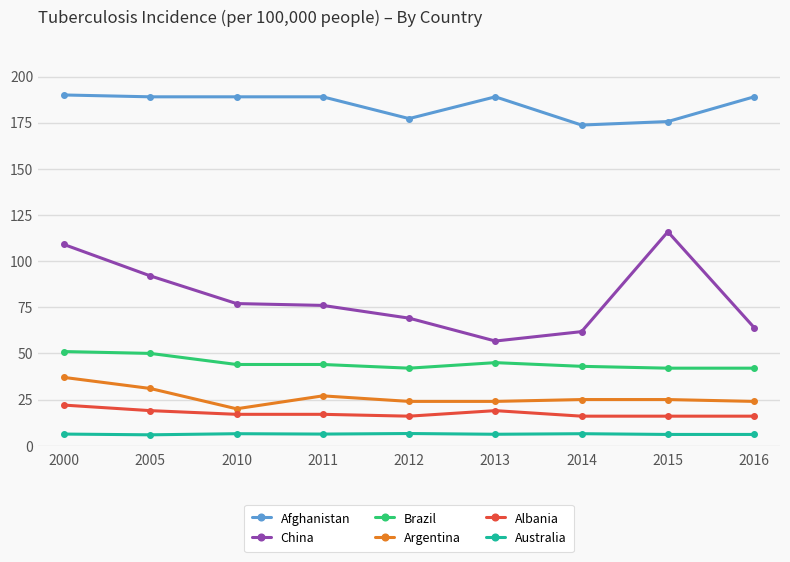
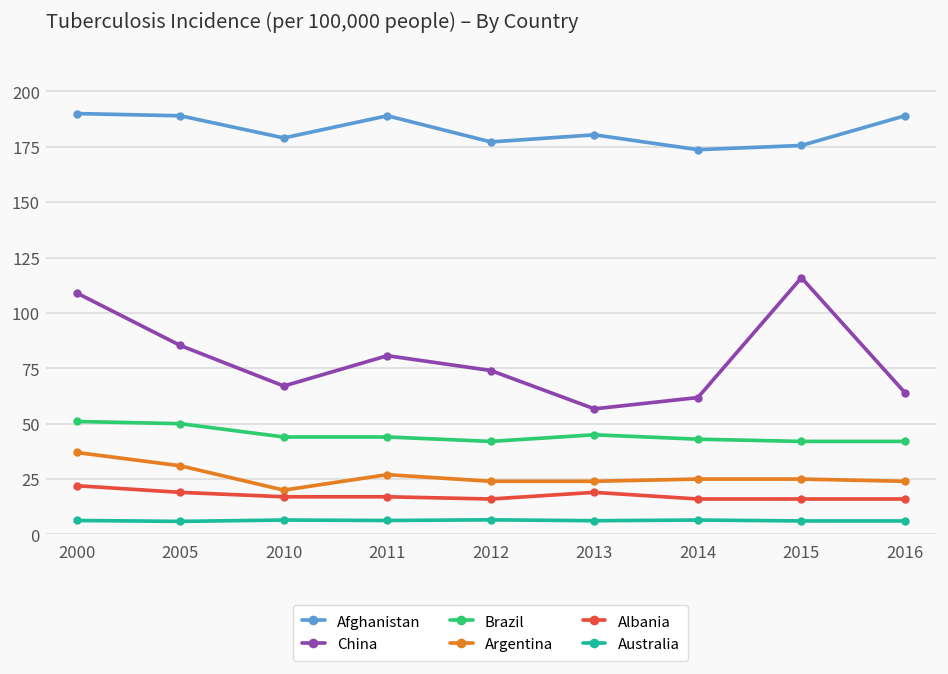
  {
    "Afghanistan": {
      "2000": 190,
      "2005": 189,
-     "2010": 189,
+     "2010": 179,
      "2011": 189,
      "2012": 177,
-     "2013": 189,
+     "2013": 180,
      "2014": 174,
      "2015": 176,
      "2016": 189
    },
    "China": {
      "2000": 109,
-     "2005": 92,
-     "2010": 77,
-     "2011": 76,
-     "2012": 69,
+     "2005": 85,
+     "2010": 67,
+     "2011": 81,
+     "2012": 74,
      "2013": 57,
      "2014": 62,
      "2015": 116,
      "2016": 64
    }
  }
